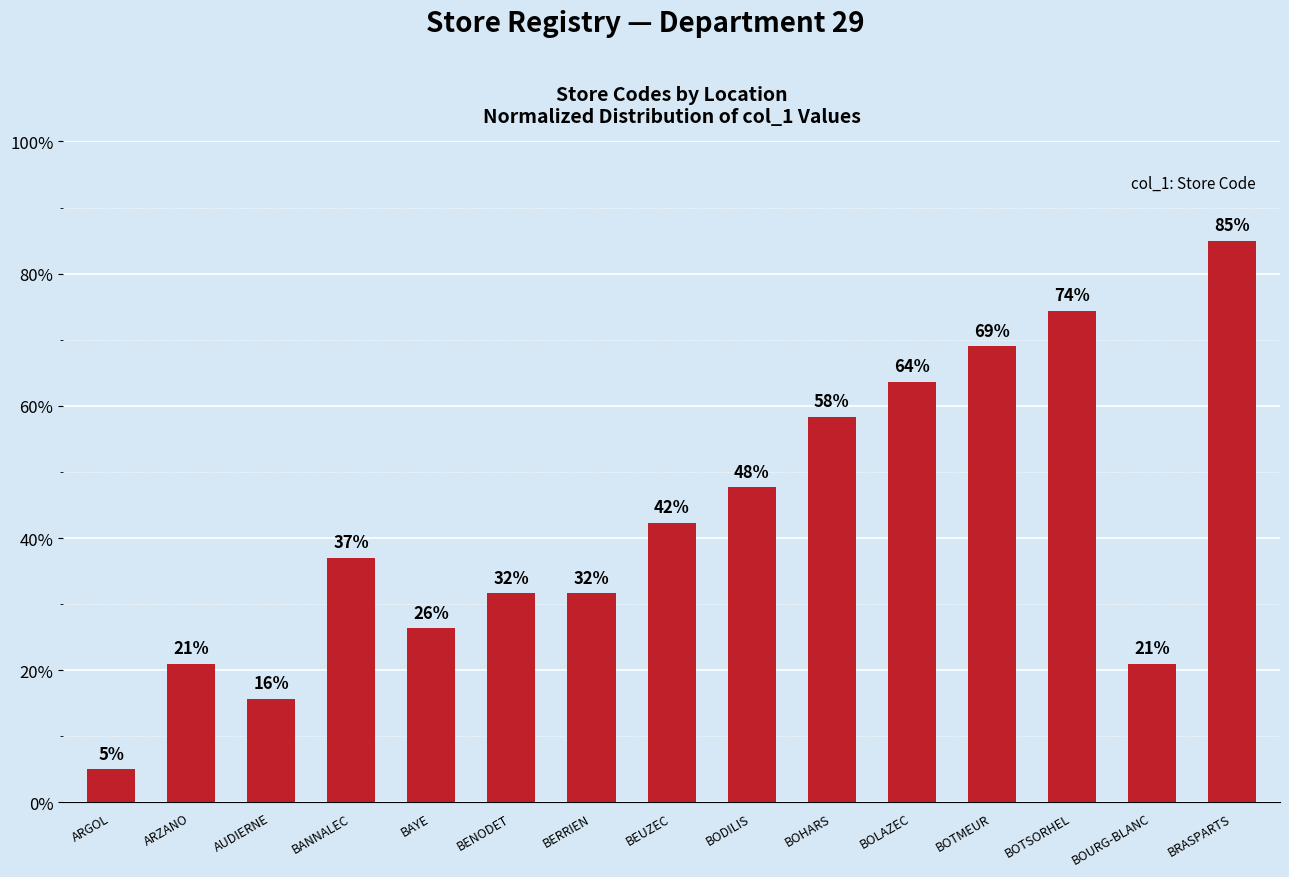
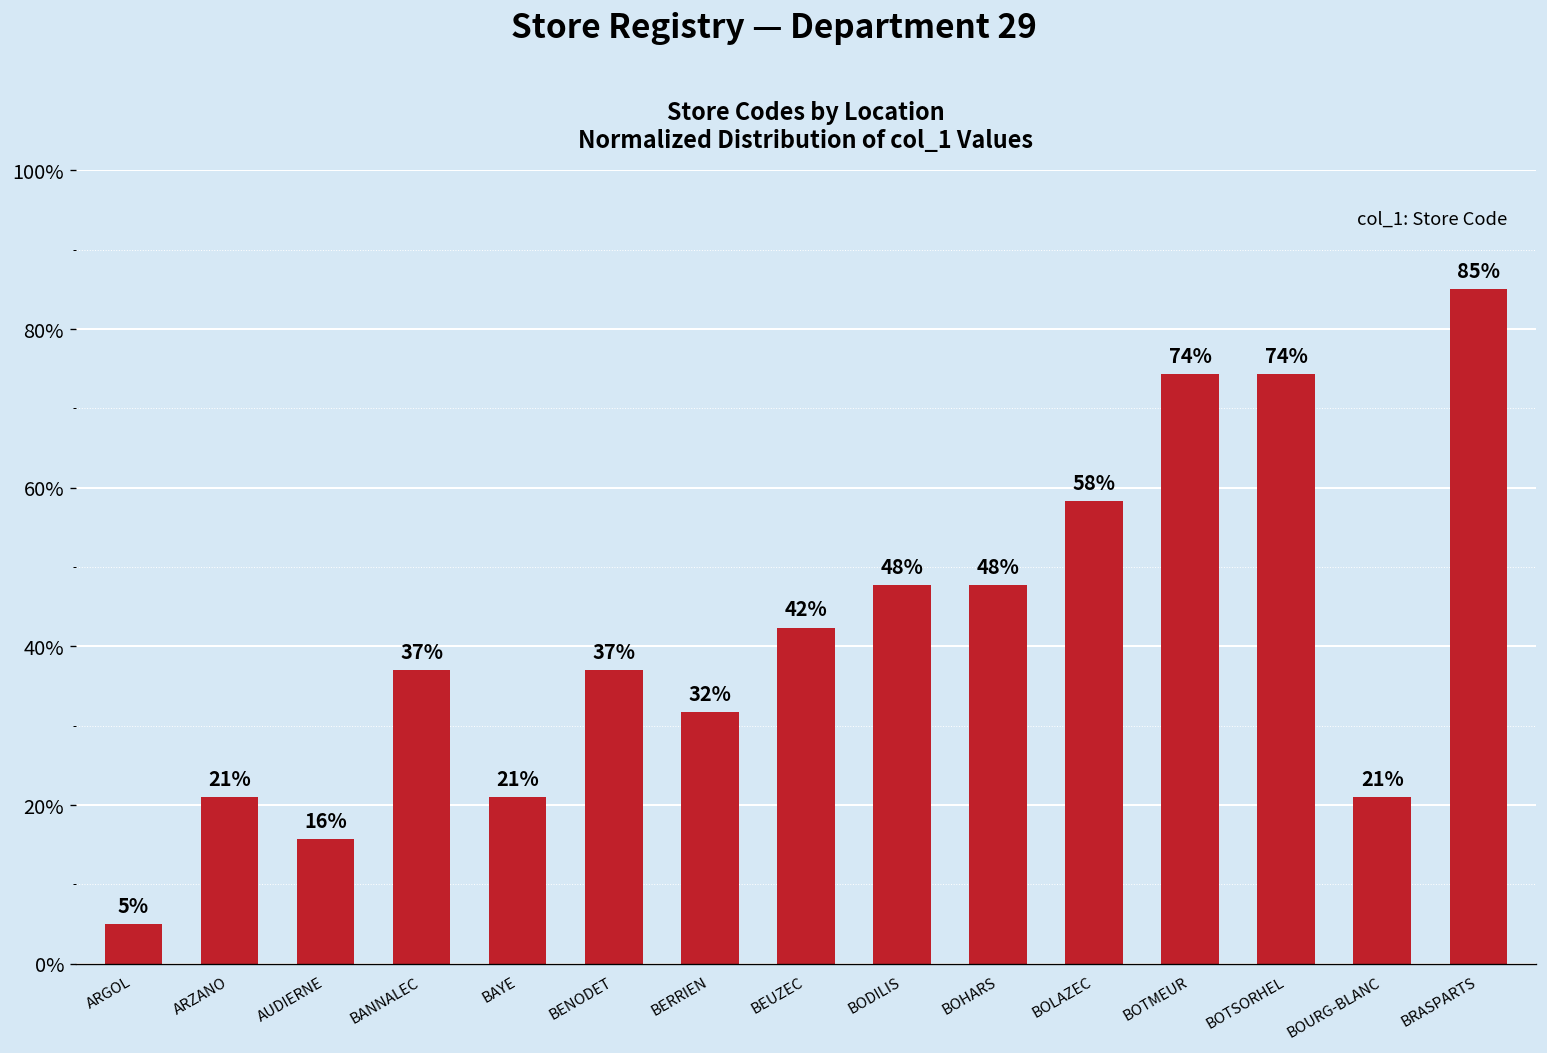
  {
    "ARGOL": "5%",
    "ARZANO": "21%",
    "AUDIERNE": "16%",
    "BANNALEC": "37%",
-   "BAYE": "26%",
-   "BENODET": "32%",
+   "BAYE": "21%",
+   "BENODET": "37%",
    "BERRIEN": "32%",
    "BEUZEC": "42%",
    "BODILIS": "48%",
-   "BOHARS": "58%",
-   "BOLAZEC": "64%",
-   "BOTMEUR": "69%",
+   "BOHARS": "48%",
+   "BOLAZEC": "58%",
+   "BOTMEUR": "74%",
    "BOTSORHEL": "74%",
    "BOURG-BLANC": "21%",
    "BRASPARTS": "85%"
  }
